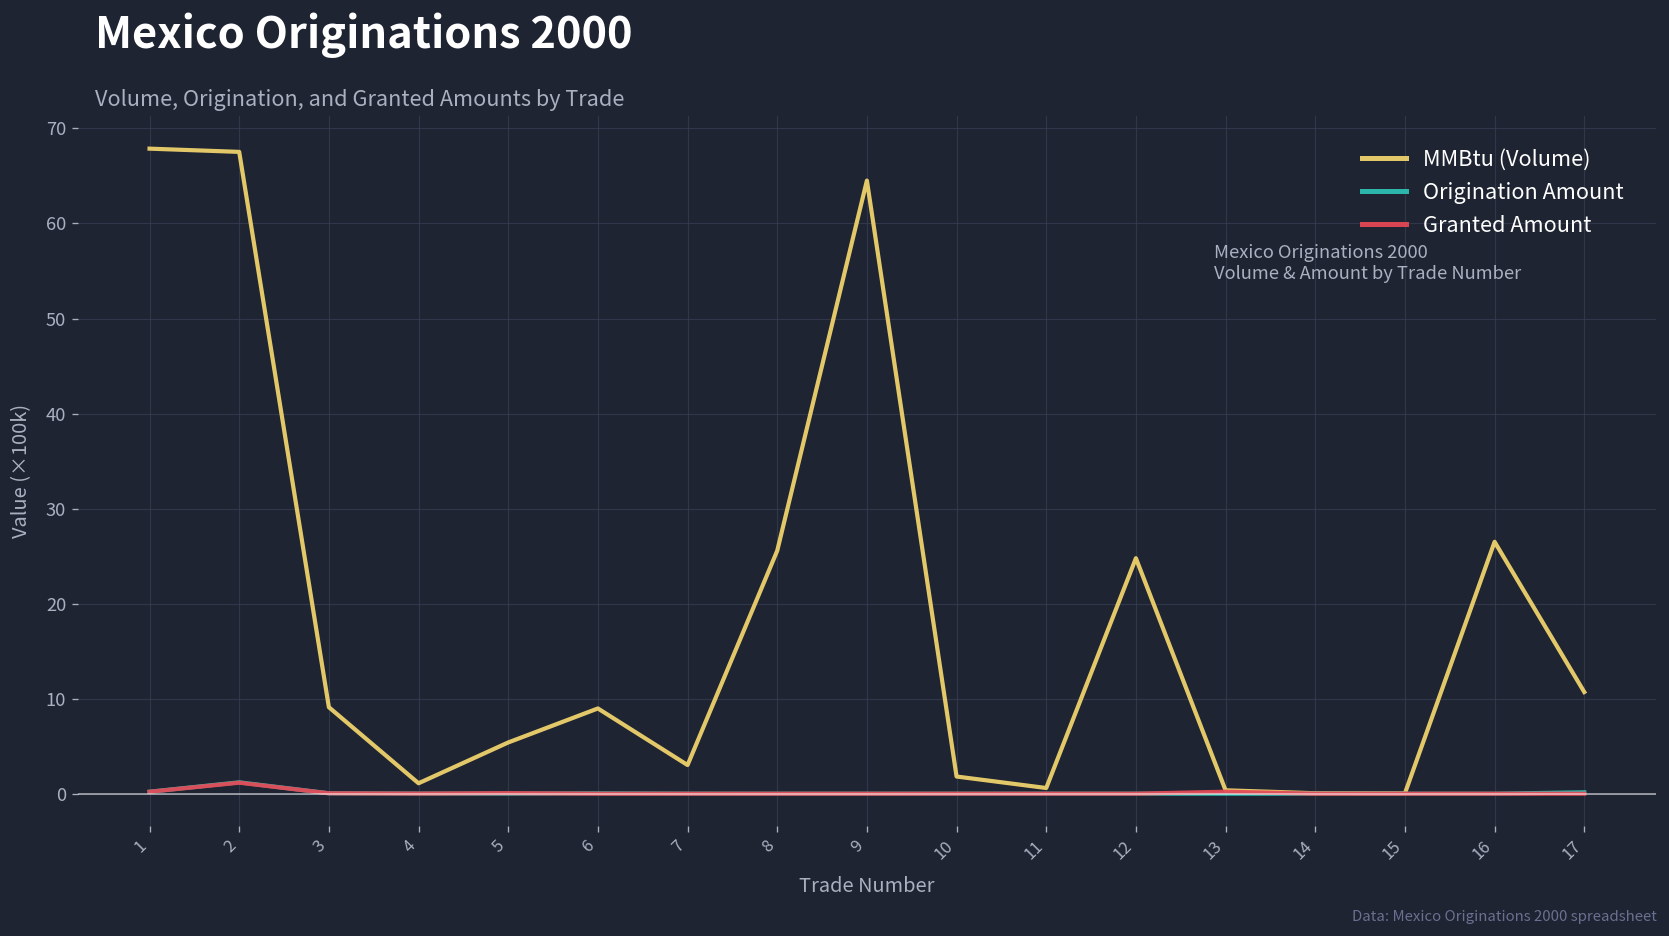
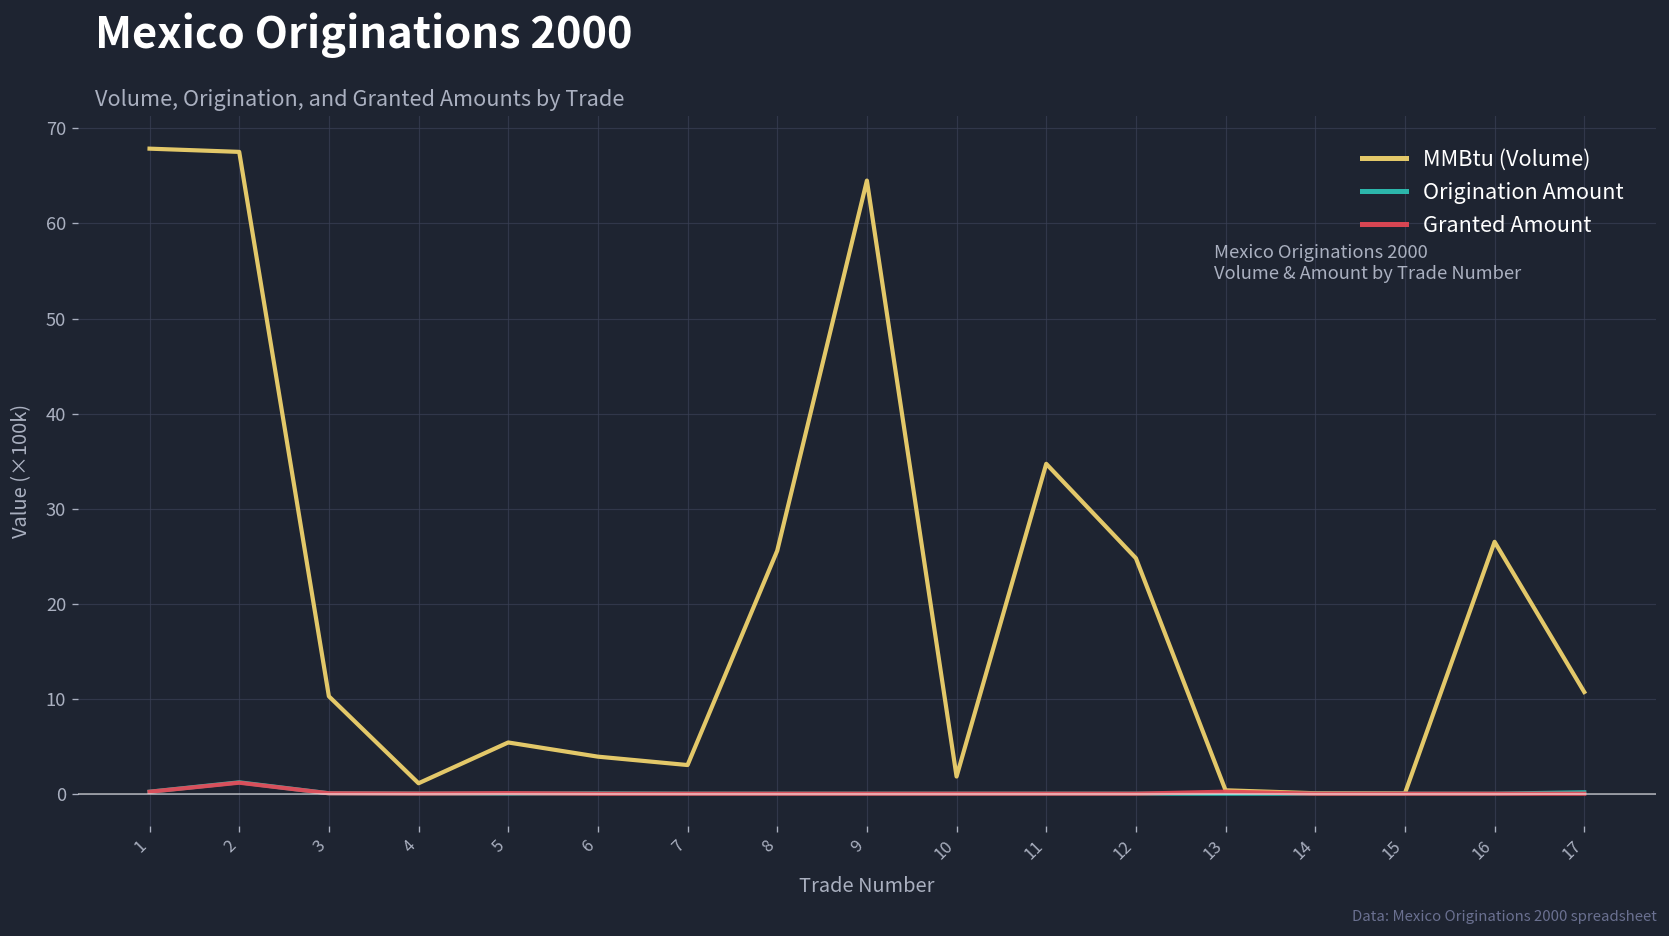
  {
    "MMBtu (Volume)": {
      "1": 68,
      "2": 68,
-     "3": 9,
+     "3": 10,
      "4": 1,
      "5": 5,
-     "6": 9,
+     "6": 4,
      "7": 3,
      "8": 26,
      "9": 65,
      "10": 2,
-     "11": 1,
+     "11": 35,
      "12": 25,
      "16": 27,
      "17": 11
    }
  }
